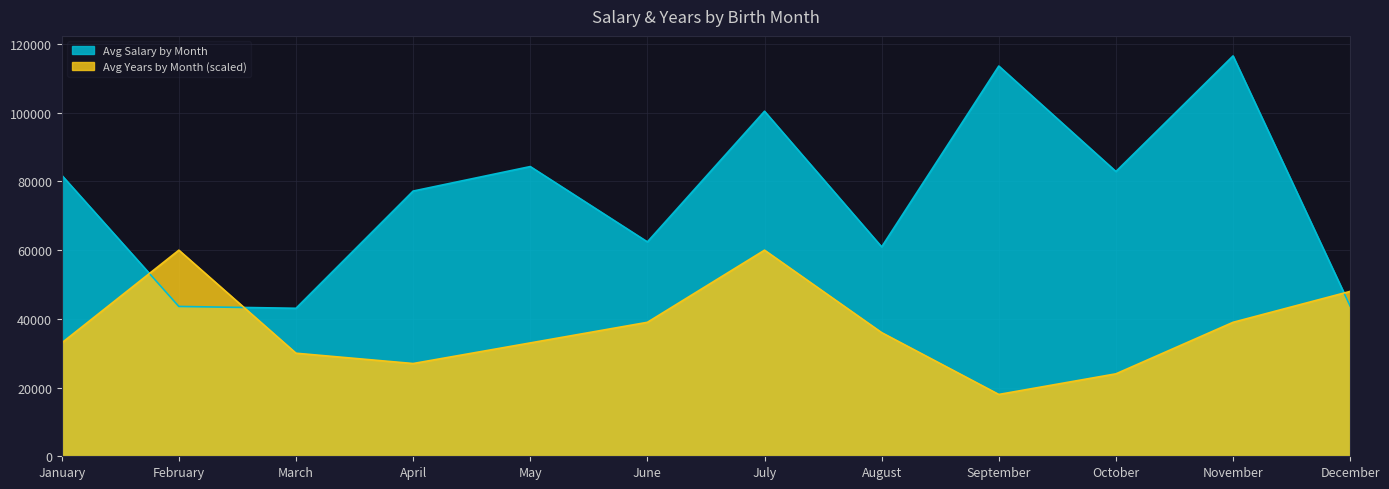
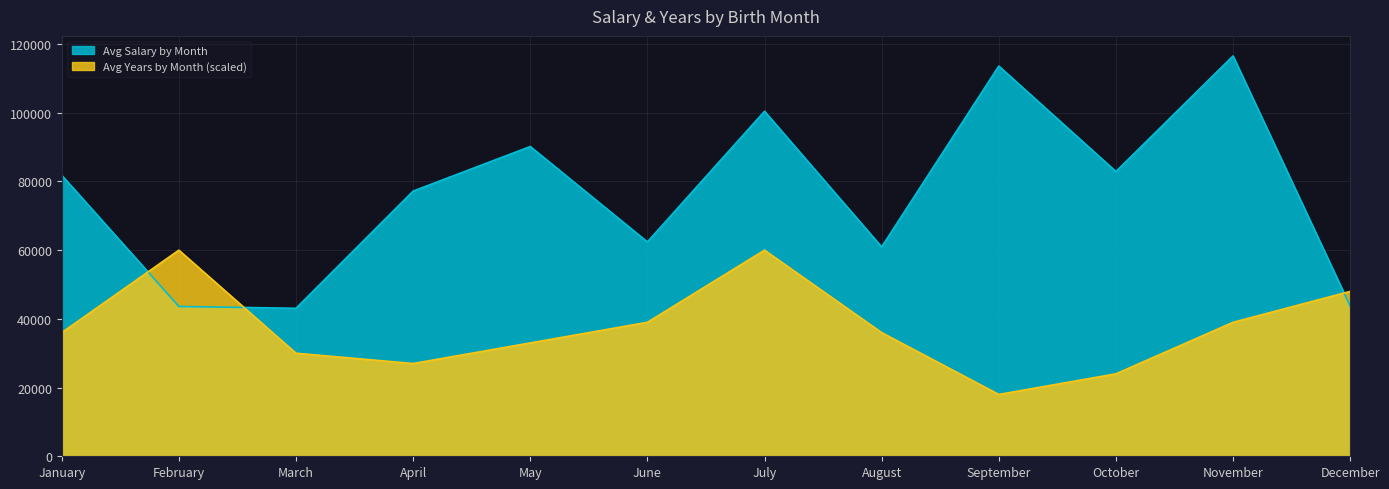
  {
    "Avg Salary by Month": {
      "January": 82000,
      "February": 44000,
      "March": 43000,
      "April": 77000,
-     "May": 84000,
+     "May": 90000,
      "June": 62000,
      "July": 100000,
      "August": 61000,
      "September": 114000,
      "October": 83000,
      "November": 117000,
      "December": 44000
    },
    "Avg Years by Month (scaled)": {
-     "January": 33000,
+     "January": 36000,
      "February": 60000,
      "March": 30000,
      "April": 27000,
      "May": 33000,
      "June": 39000,
      "July": 60000,
      "August": 36000,
      "September": 18000,
      "October": 24000,
      "November": 39000,
      "December": 48000
    }
  }
